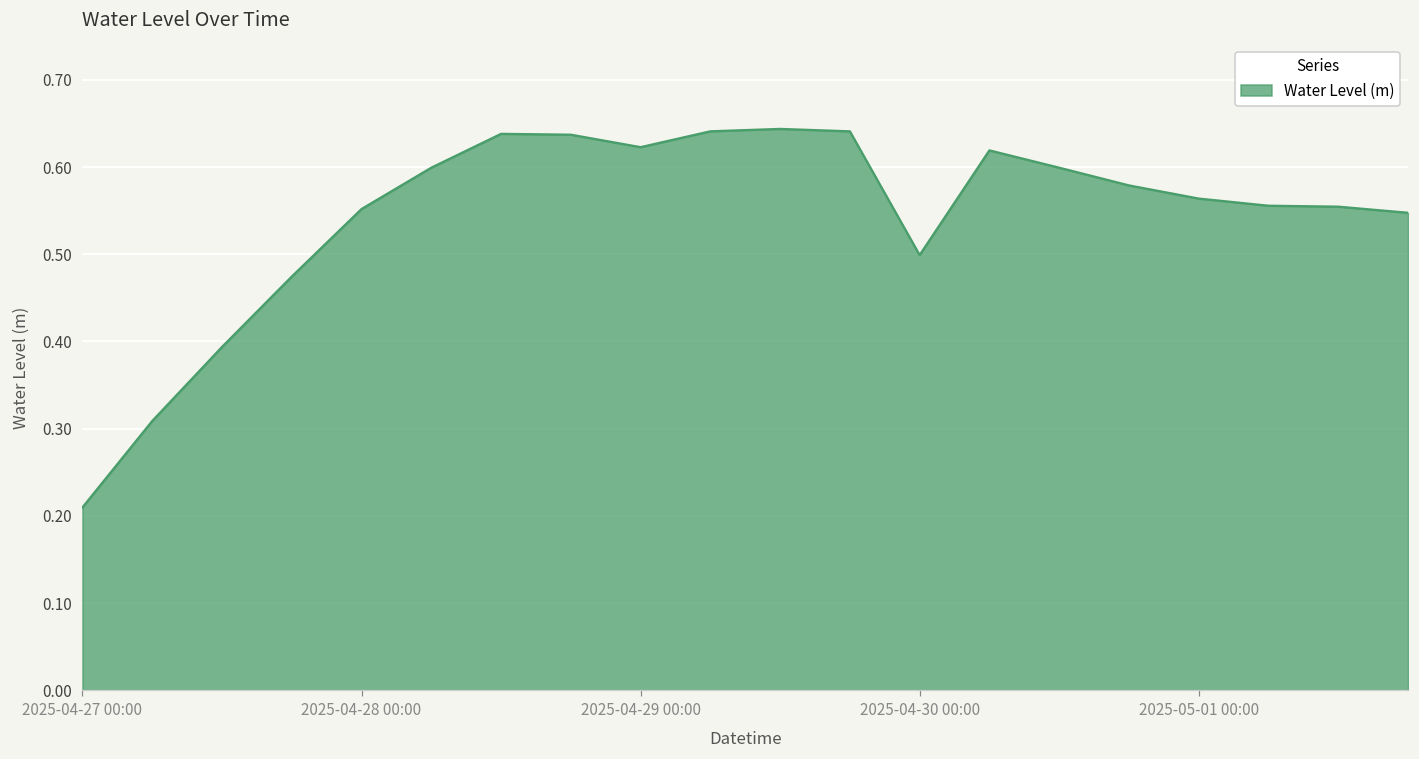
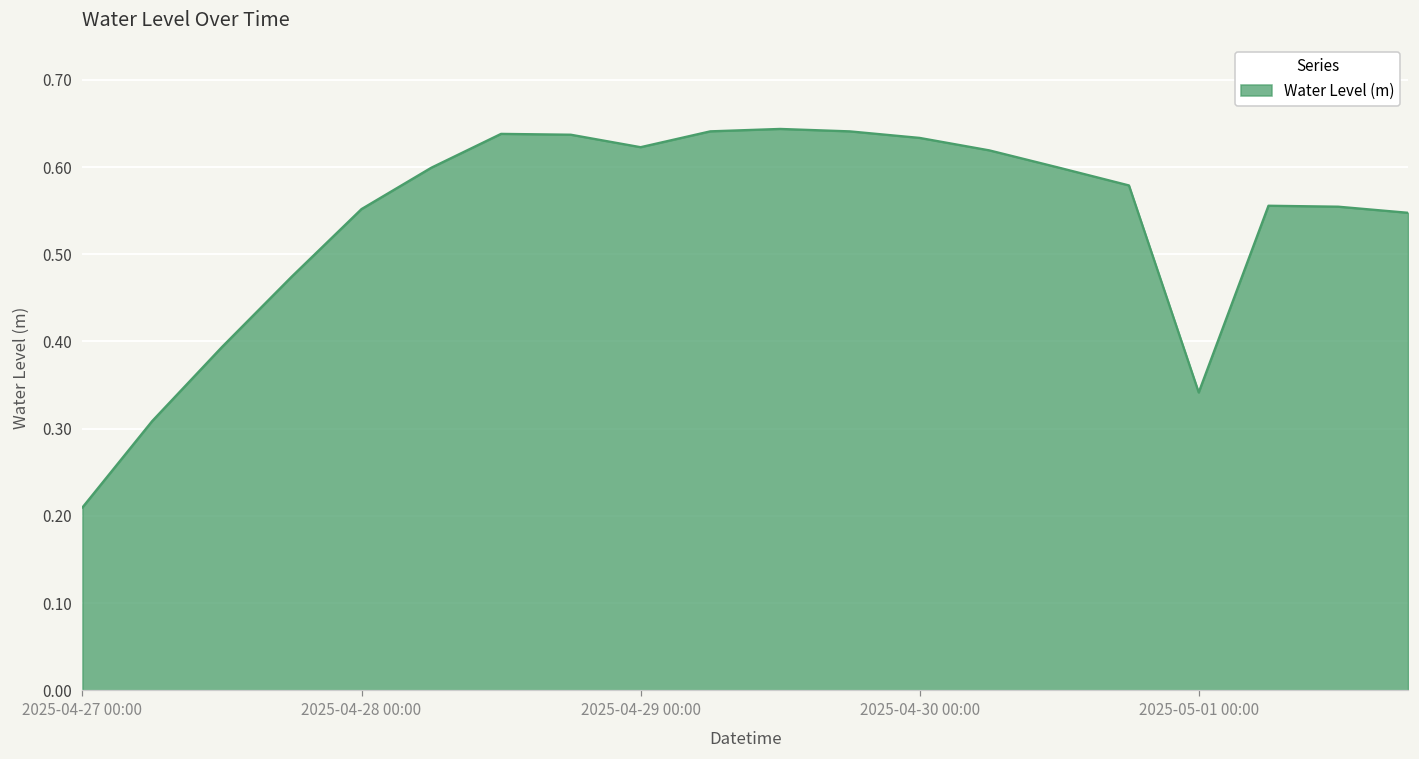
  {
    "2025-04-27 00:00": 0.21,
    "2025-04-28 00:00": 0.55,
    "2025-04-29 00:00": 0.62,
-   "2025-04-30 00:00": 0.50,
-   "2025-05-01 00:00": 0.56
+   "2025-04-30 00:00": 0.63,
+   "2025-05-01 00:00": 0.34
  }
